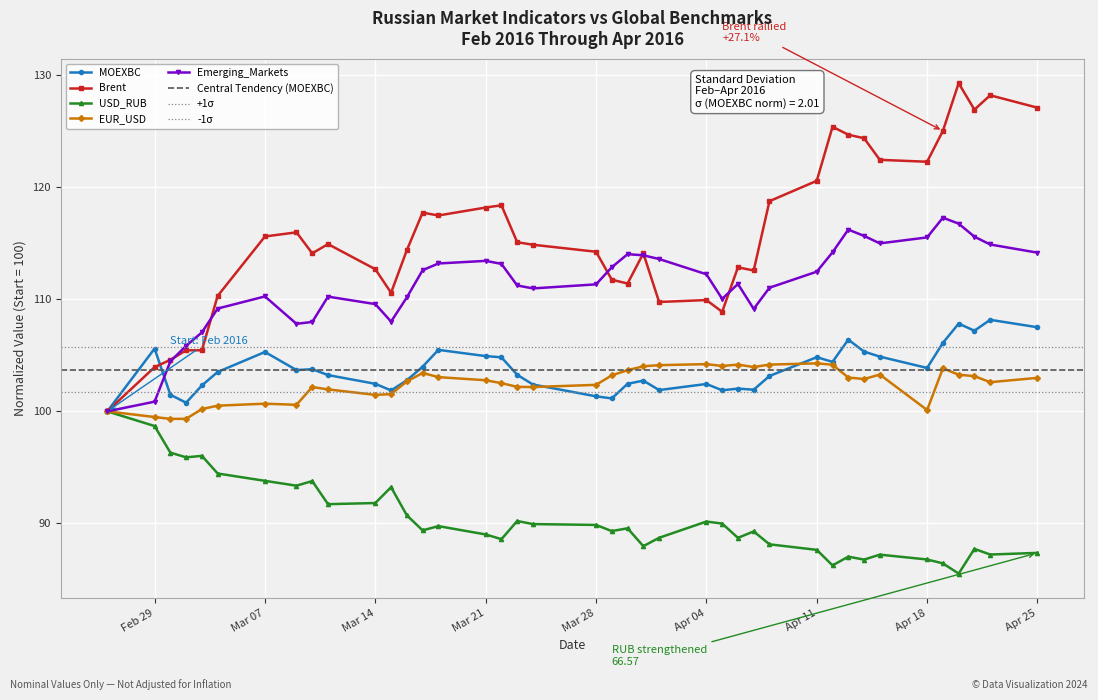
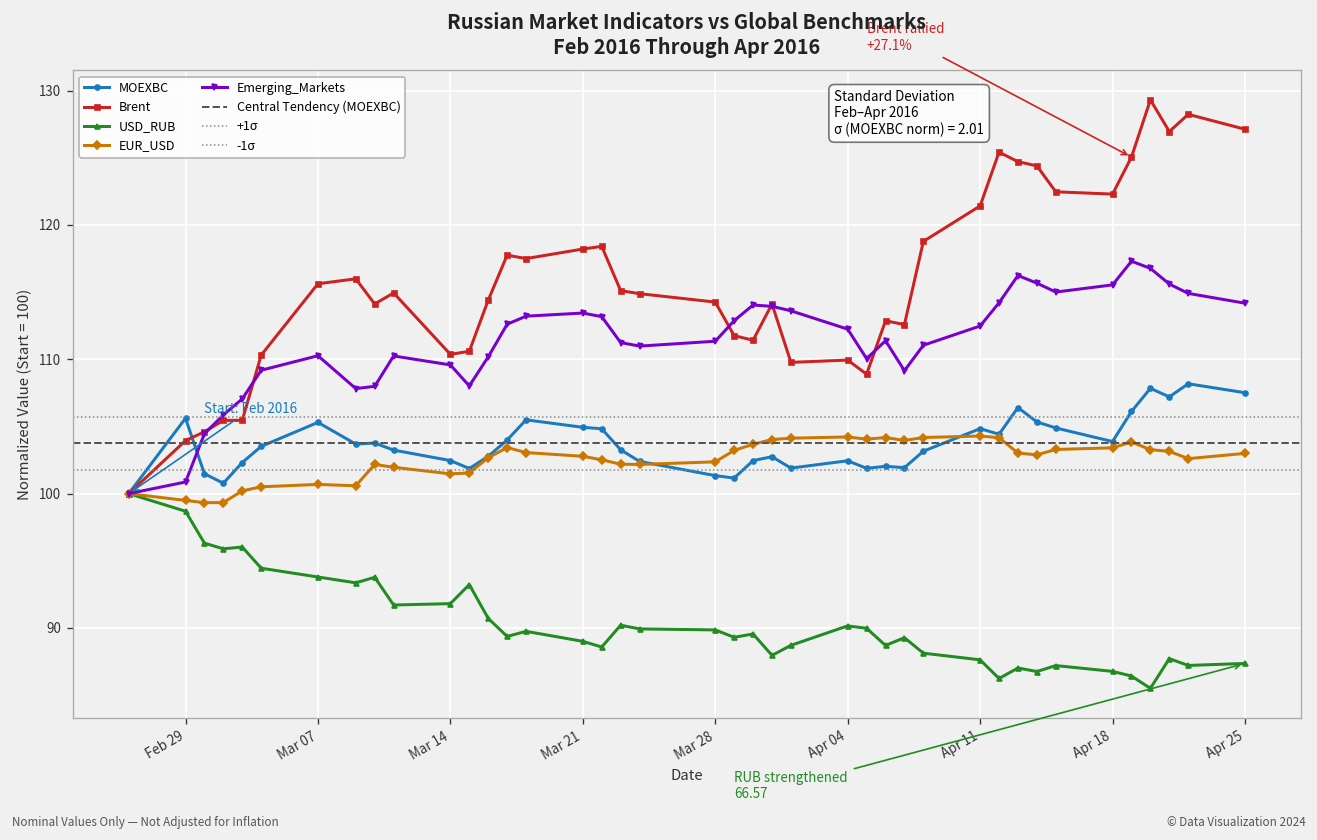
  {
    "MOEXBC": {
      "Mar 07": 105.3,
      "Mar 14": 102.5,
      "Mar 21": 104.9,
      "Mar 28": 101.3,
      "Apr 04": 102.4,
      "Apr 11": 104.8,
      "Apr 18": 103.9,
      "Apr 25": 107.5
    },
    "Brent": {
      "Mar 07": 115.6,
-     "Mar 14": 112.7,
+     "Mar 14": 110.4,
      "Mar 21": 118.2,
      "Mar 28": 114.3,
      "Apr 04": 109.9,
-     "Apr 11": 120.6,
+     "Apr 11": 121.4,
      "Apr 18": 122.3,
      "Apr 25": 127.1
    },
    "USD_RUB": {
      "Feb 29": 98.7,
      "Mar 07": 93.8,
      "Mar 14": 91.8,
      "Mar 21": 89.0,
      "Mar 28": 89.9,
      "Apr 04": 90.2,
      "Apr 11": 87.6,
      "Apr 25": 87.4
    },
    "EUR_USD": {
      "Feb 29": 99.5,
      "Mar 07": 100.7,
      "Mar 14": 101.5,
      "Mar 21": 102.8,
      "Mar 28": 102.4,
      "Apr 04": 104.2,
      "Apr 11": 104.3,
-     "Apr 18": 100.1,
+     "Apr 18": 103.4,
      "Apr 25": 103.0
    },
    "Emerging_Markets": {
      "Mar 07": 110.3,
      "Mar 14": 109.6,
      "Mar 21": 113.4,
      "Mar 28": 111.3,
      "Apr 04": 112.2,
      "Apr 11": 112.5,
      "Apr 18": 115.5,
      "Apr 25": 114.2
    }
  }
